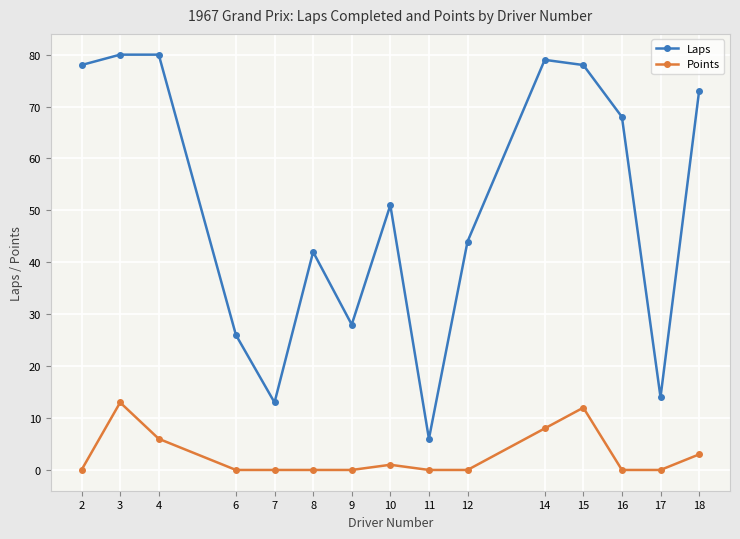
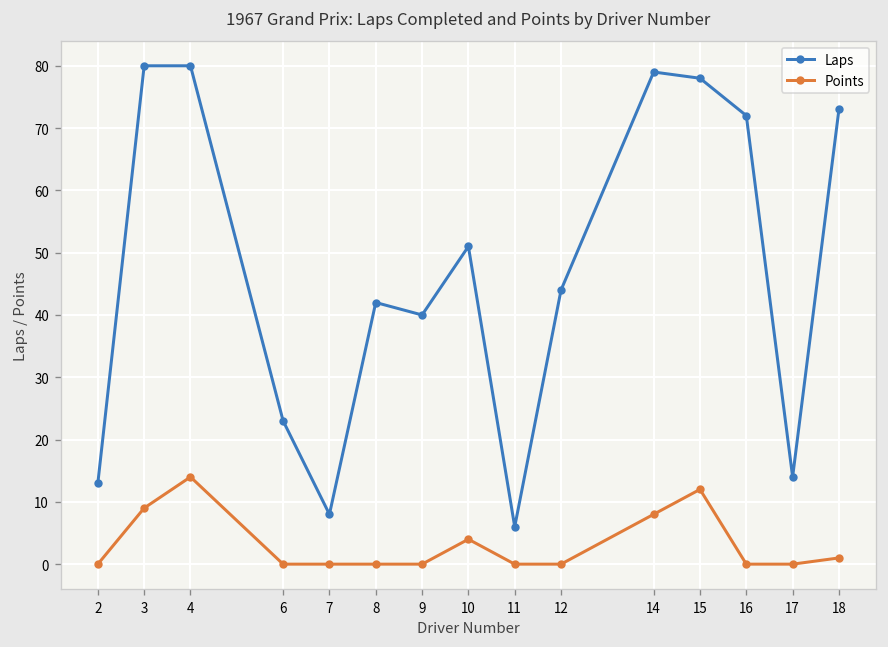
  {
    "Laps": {
-     "2": 78,
+     "2": 13,
      "3": 80,
      "4": 80,
-     "6": 26,
-     "7": 13,
+     "6": 23,
+     "7": 8,
      "8": 42,
-     "9": 28,
+     "9": 40,
      "10": 51,
      "11": 6,
      "12": 44,
      "14": 79,
      "15": 78,
-     "16": 68,
+     "16": 72,
      "17": 14,
      "18": 73
    },
    "Points": {
      "2": 0,
-     "3": 13,
-     "4": 6,
+     "3": 9,
+     "4": 14,
      "6": 0,
      "7": 0,
      "8": 0,
      "9": 0,
-     "10": 1,
+     "10": 4,
      "11": 0,
      "12": 0,
      "14": 8,
      "15": 12,
      "16": 0,
      "17": 0,
-     "18": 3
+     "18": 1
    }
  }
